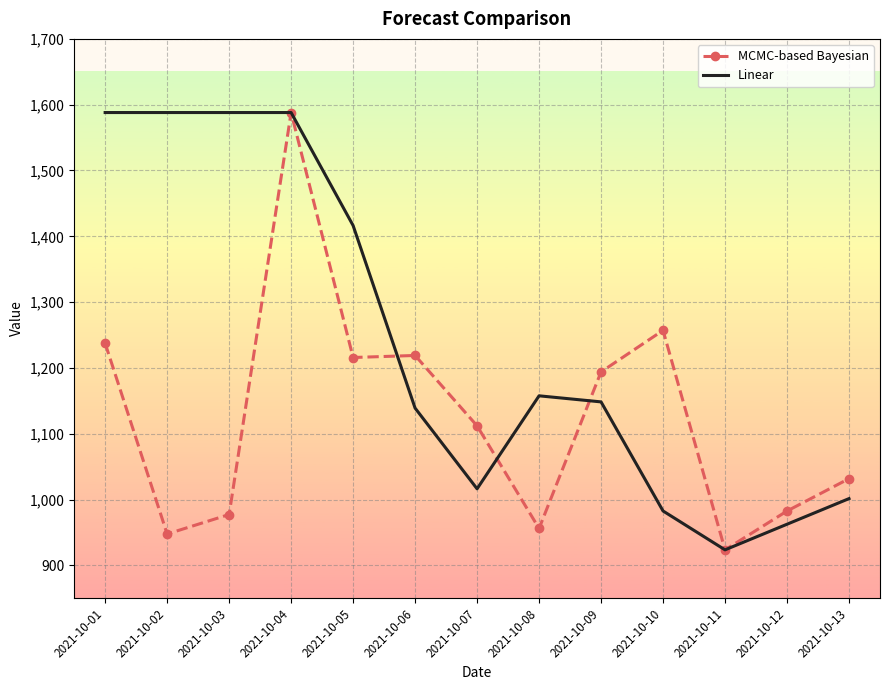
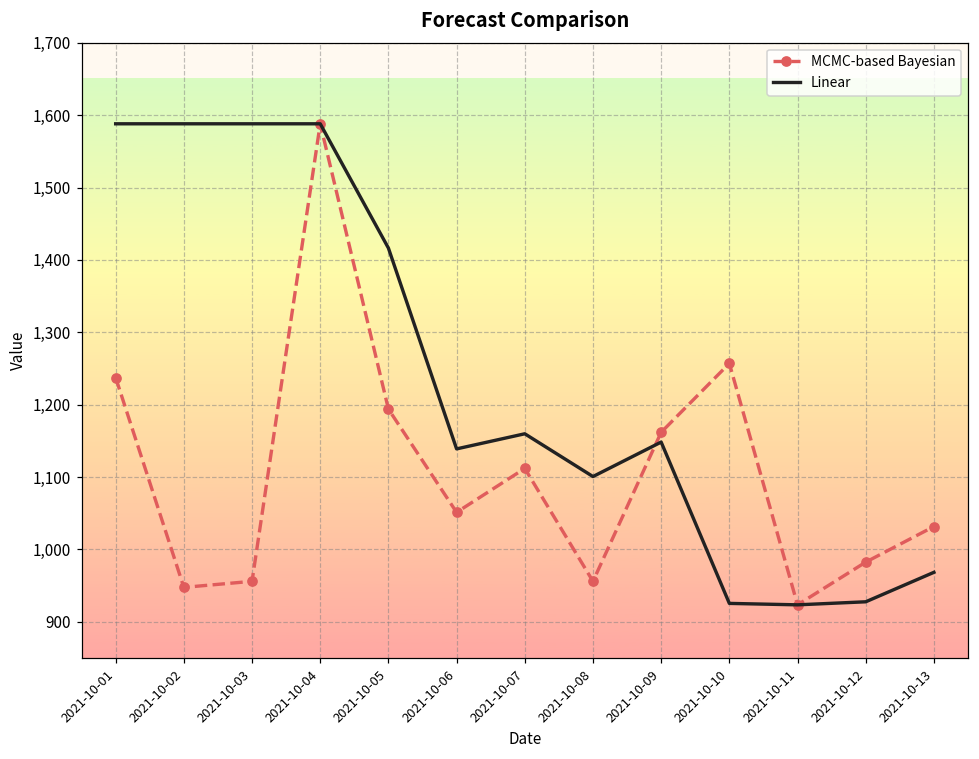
  {
    "MCMC-based Bayesian": {
      "2021-10-01": "1,240",
      "2021-10-02": "950",
-     "2021-10-03": "980",
-     "2021-10-05": "1,220",
-     "2021-10-06": "1,220",
+     "2021-10-03": "960",
+     "2021-10-05": "1,190",
+     "2021-10-06": "1,050",
      "2021-10-07": "1,110",
      "2021-10-08": "960",
-     "2021-10-09": "1,190",
+     "2021-10-09": "1,160",
      "2021-10-10": "1,260",
      "2021-10-12": "980",
      "2021-10-13": "1,030"
    },
    "Linear": {
      "2021-10-01": "1,590",
      "2021-10-02": "1,590",
      "2021-10-03": "1,590",
      "2021-10-05": "1,420",
      "2021-10-06": "1,140",
-     "2021-10-07": "1,020",
-     "2021-10-08": "1,160",
+     "2021-10-07": "1,160",
+     "2021-10-08": "1,100",
      "2021-10-09": "1,150",
-     "2021-10-10": "980",
-     "2021-10-12": "960",
-     "2021-10-13": "1,000"
+     "2021-10-10": "930",
+     "2021-10-12": "930",
+     "2021-10-13": "970"
    }
  }
